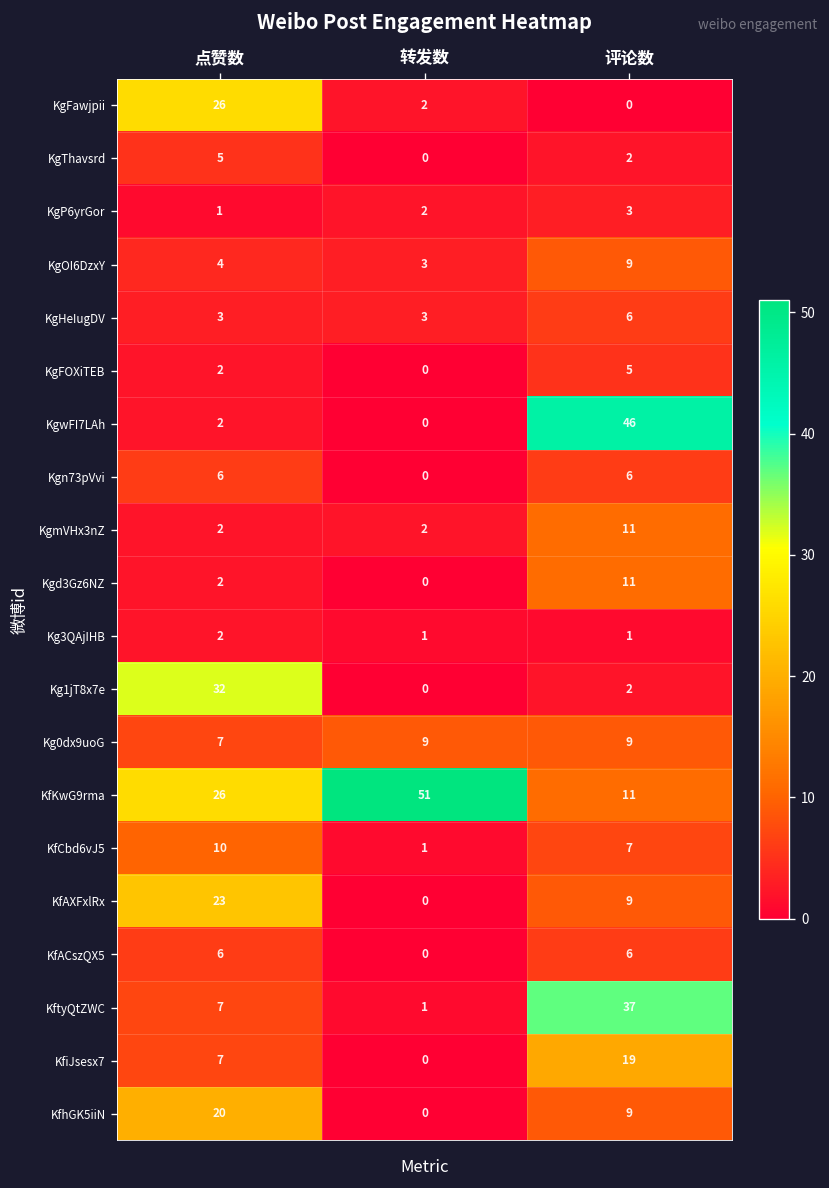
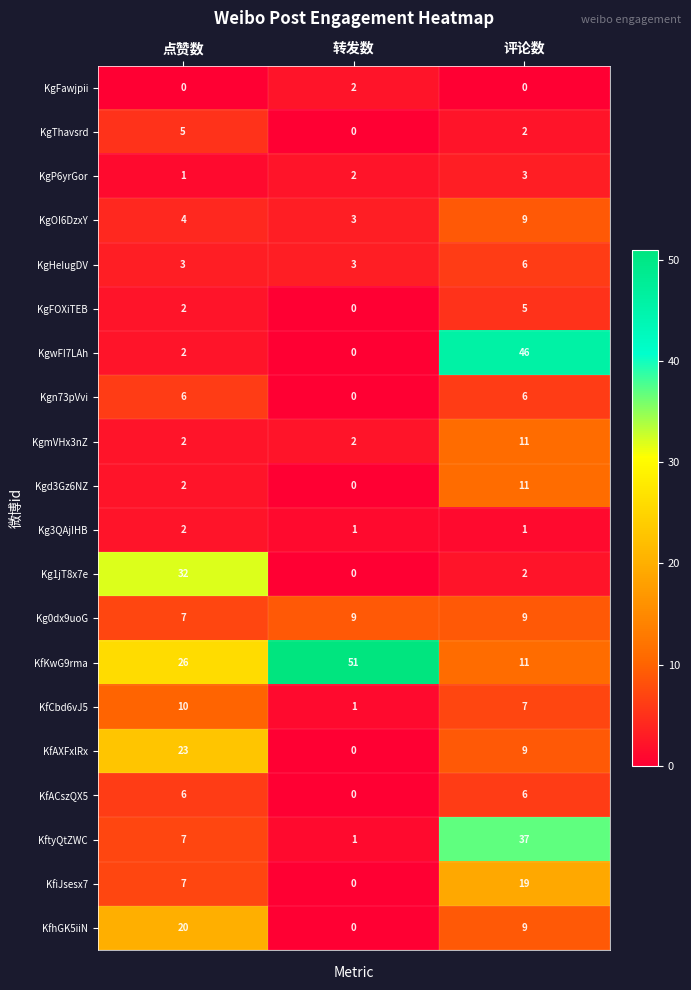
  {
    "KgFawjpii": {
-     "点赞数": 26,
+     "点赞数": 0,
      "转发数": 2,
      "评论数": 0
    },
    "KgThavsrd": {
      "点赞数": 5,
      "转发数": 0,
      "评论数": 2
    },
    "KgP6yrGor": {
      "点赞数": 1,
      "转发数": 2,
      "评论数": 3
    },
    "KgOI6DzxY": {
      "点赞数": 4,
      "转发数": 3,
      "评论数": 9
    },
    "KgHeIugDV": {
      "点赞数": 3,
      "转发数": 3,
      "评论数": 6
    },
    "KgFOXiTEB": {
      "点赞数": 2,
      "转发数": 0,
      "评论数": 5
    },
    "KgwFI7LAh": {
      "点赞数": 2,
      "转发数": 0,
      "评论数": 46
    },
    "Kgn73pVvi": {
      "点赞数": 6,
      "转发数": 0,
      "评论数": 6
    },
    "KgmVHx3nZ": {
      "点赞数": 2,
      "转发数": 2,
      "评论数": 11
    },
    "Kgd3Gz6NZ": {
      "点赞数": 2,
      "转发数": 0,
      "评论数": 11
    },
    "Kg3QAjIHB": {
      "点赞数": 2,
      "转发数": 1,
      "评论数": 1
    },
    "Kg1jT8x7e": {
      "点赞数": 32,
      "转发数": 0,
      "评论数": 2
    },
    "Kg0dx9uoG": {
      "点赞数": 7,
      "转发数": 9,
      "评论数": 9
    },
    "KfKwG9rma": {
      "点赞数": 26,
      "转发数": 51,
      "评论数": 11
    },
    "KfCbd6vJ5": {
      "点赞数": 10,
      "转发数": 1,
      "评论数": 7
    },
    "KfAXFxlRx": {
      "点赞数": 23,
      "转发数": 0,
      "评论数": 9
    },
    "KfACszQX5": {
      "点赞数": 6,
      "转发数": 0,
      "评论数": 6
    },
    "KftyQtZWC": {
      "点赞数": 7,
      "转发数": 1,
      "评论数": 37
    },
    "KfiJsesx7": {
      "点赞数": 7,
      "转发数": 0,
      "评论数": 19
    },
    "KfhGK5iiN": {
      "点赞数": 20,
      "转发数": 0,
      "评论数": 9
    }
  }
